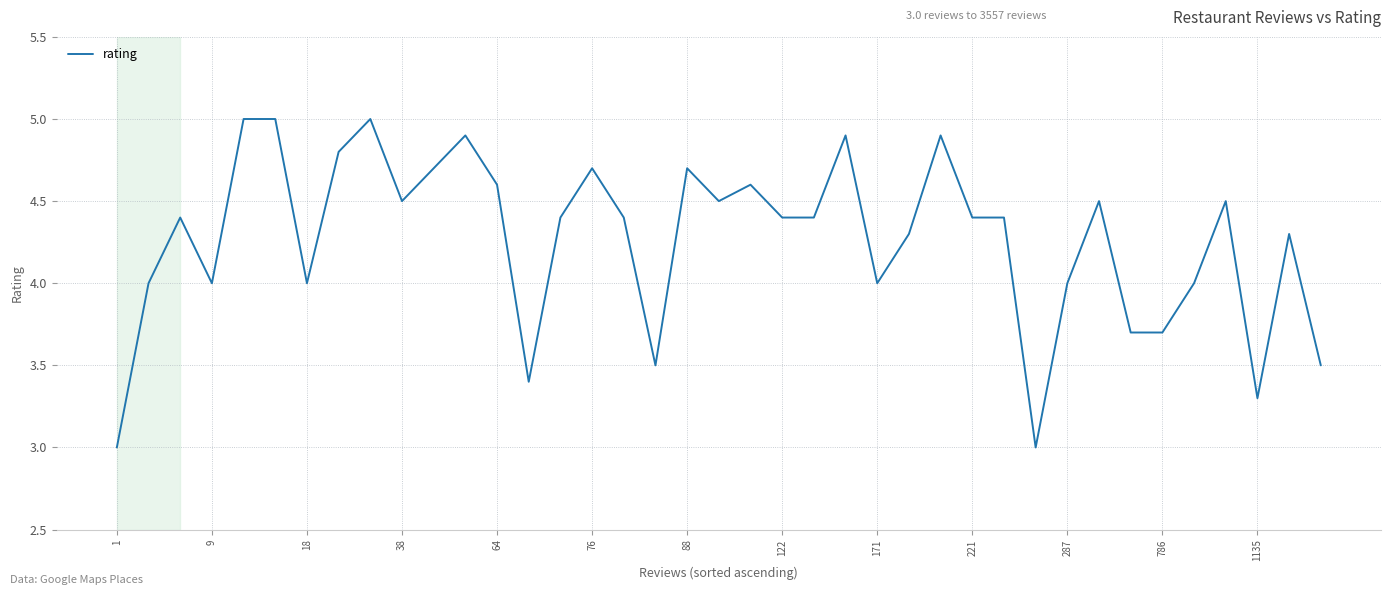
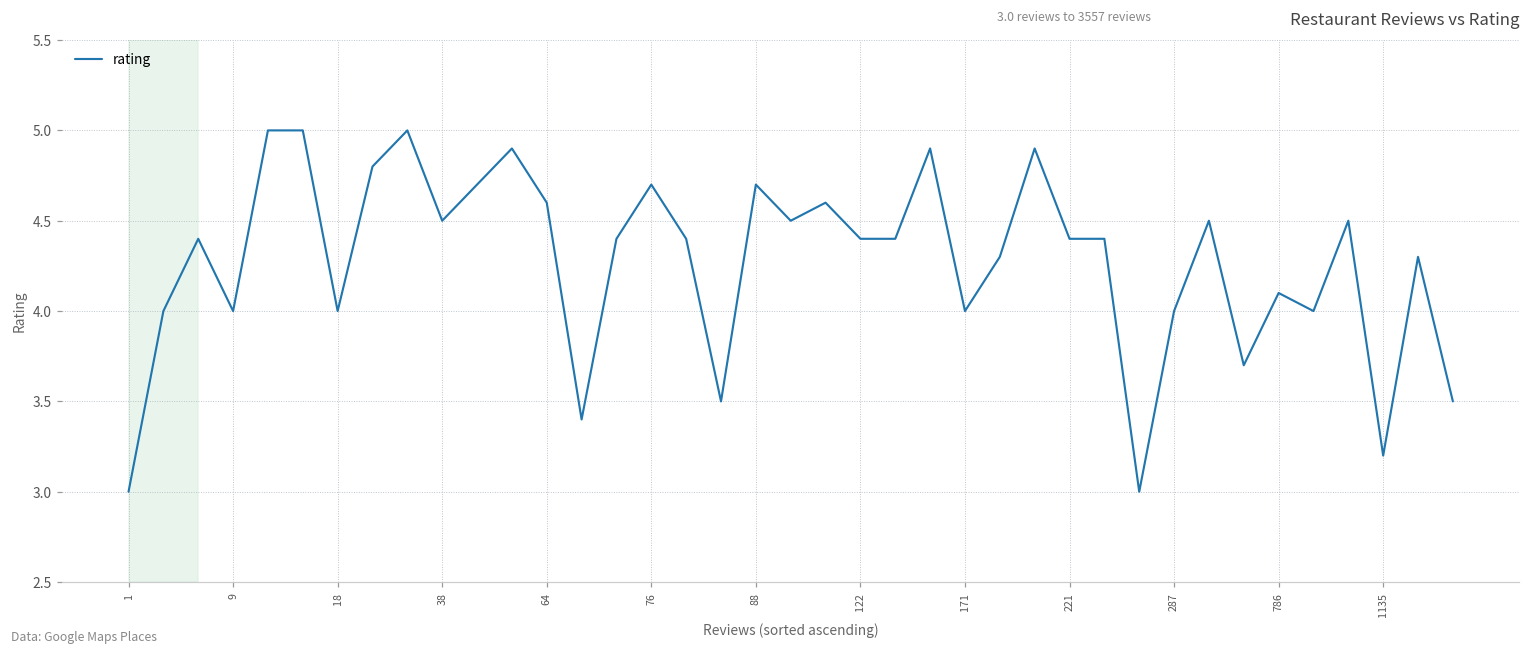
  {
    "9": 4.0,
    "18": 4.0,
    "64": 4.6,
    "76": 4.7,
    "88": 4.7,
    "122": 4.4,
    "171": 4.0,
    "221": 4.4,
    "287": 4.0,
-   "786": 3.7,
-   "1135": 3.3
+   "786": 4.1,
+   "1135": 3.2
  }
